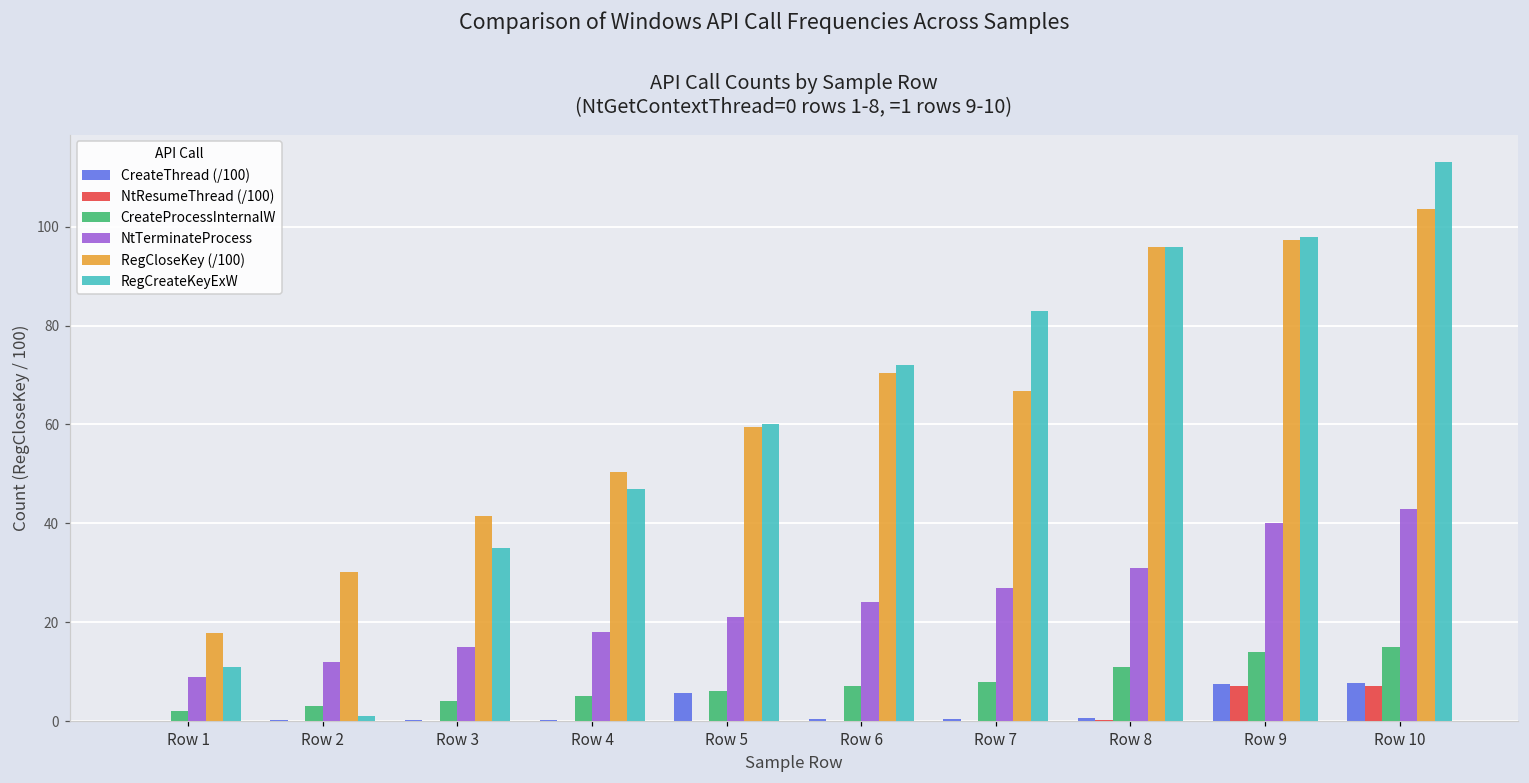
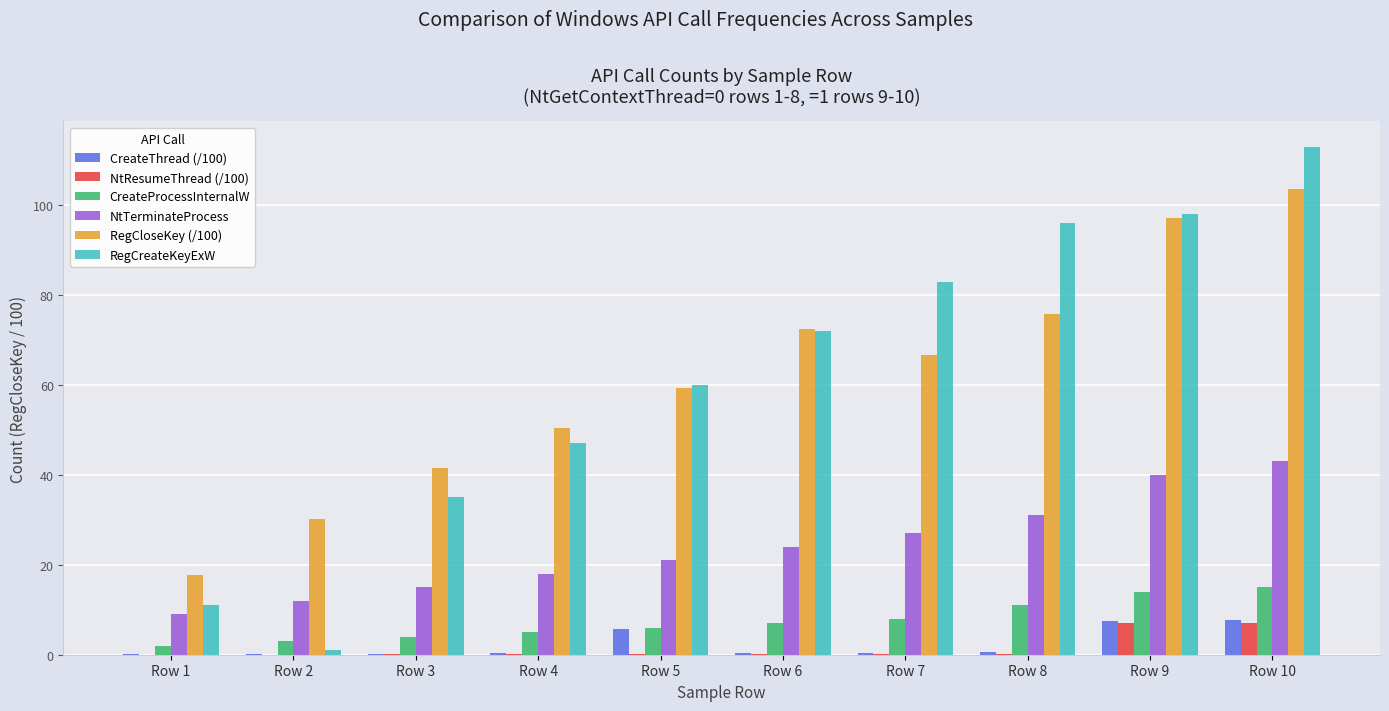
  {
    "CreateThread (/100)": {
      "Row 5": 6,
      "Row 8": 1,
      "Row 9": 8,
      "Row 10": 8
    },
    "NtResumeThread (/100)": {
      "Row 9": 7,
      "Row 10": 7
    },
    "CreateProcessInternalW": {
      "Row 1": 2,
      "Row 2": 3,
      "Row 3": 4,
      "Row 4": 5,
      "Row 5": 6,
      "Row 6": 7,
      "Row 7": 8,
      "Row 8": 11,
      "Row 9": 14,
      "Row 10": 15
    },
    "NtTerminateProcess": {
      "Row 1": 9,
      "Row 2": 12,
      "Row 3": 15,
      "Row 4": 18,
      "Row 5": 21,
      "Row 6": 24,
      "Row 7": 27,
      "Row 8": 31,
      "Row 9": 40,
      "Row 10": 43
    },
    "RegCloseKey (/100)": {
      "Row 1": 18,
      "Row 2": 30,
      "Row 3": 42,
      "Row 4": 50,
      "Row 5": 59,
-     "Row 6": 70,
+     "Row 6": 72,
      "Row 7": 67,
-     "Row 8": 96,
+     "Row 8": 76,
      "Row 9": 97,
      "Row 10": 104
    },
    "RegCreateKeyExW": {
      "Row 1": 11,
      "Row 2": 1,
      "Row 3": 35,
      "Row 4": 47,
      "Row 5": 60,
      "Row 6": 72,
      "Row 7": 83,
      "Row 8": 96,
      "Row 9": 98,
      "Row 10": 113
    }
  }
